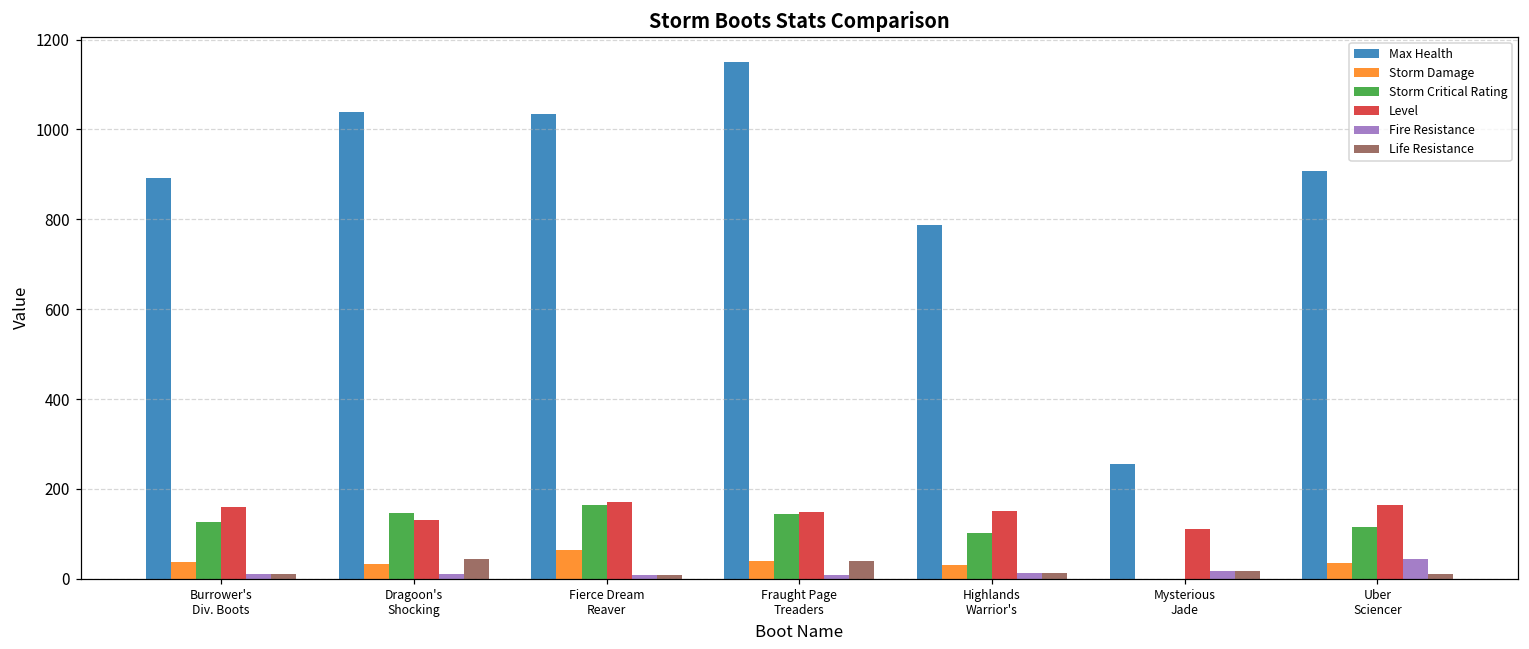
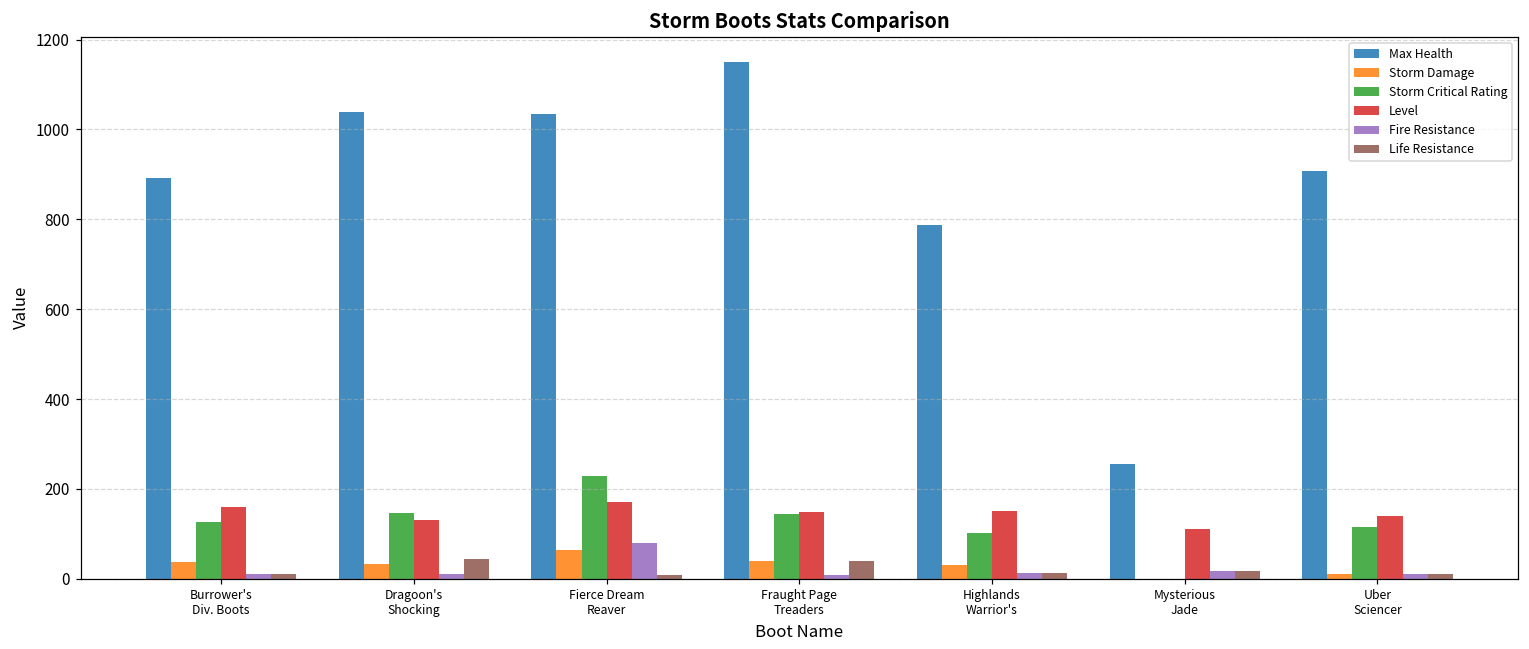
  {
    "Max Health": {
      "Burrower's Div. Boots": 890,
      "Dragoon's Shocking": 1040,
      "Fierce Dream Reaver": 1040,
      "Fraught Page Treaders": 1150,
      "Highlands Warrior's": 790,
      "Mysterious Jade": 260,
      "Uber Sciencer": 910
    },
    "Storm Damage": {
      "Burrower's Div. Boots": 40,
      "Dragoon's Shocking": 30,
      "Fierce Dream Reaver": 60,
      "Fraught Page Treaders": 40,
      "Highlands Warrior's": 30,
      "Mysterious Jade": 0,
-     "Uber Sciencer": 30
+     "Uber Sciencer": 10
    },
    "Storm Critical Rating": {
      "Burrower's Div. Boots": 130,
      "Dragoon's Shocking": 150,
-     "Fierce Dream Reaver": 160,
+     "Fierce Dream Reaver": 230,
      "Fraught Page Treaders": 140,
      "Highlands Warrior's": 100,
      "Mysterious Jade": 0,
      "Uber Sciencer": 120
    },
    "Level": {
      "Burrower's Div. Boots": 160,
      "Dragoon's Shocking": 130,
      "Fierce Dream Reaver": 170,
      "Fraught Page Treaders": 150,
      "Highlands Warrior's": 150,
      "Mysterious Jade": 110,
-     "Uber Sciencer": 160
+     "Uber Sciencer": 140
    },
    "Fire Resistance": {
      "Burrower's Div. Boots": 10,
      "Dragoon's Shocking": 10,
-     "Fierce Dream Reaver": 10,
+     "Fierce Dream Reaver": 80,
      "Fraught Page Treaders": 10,
      "Highlands Warrior's": 10,
      "Mysterious Jade": 20,
-     "Uber Sciencer": 40
+     "Uber Sciencer": 10
    },
    "Life Resistance": {
      "Burrower's Div. Boots": 10,
      "Dragoon's Shocking": 50,
      "Fierce Dream Reaver": 10,
      "Fraught Page Treaders": 40,
      "Highlands Warrior's": 10,
      "Mysterious Jade": 20,
      "Uber Sciencer": 10
    }
  }
